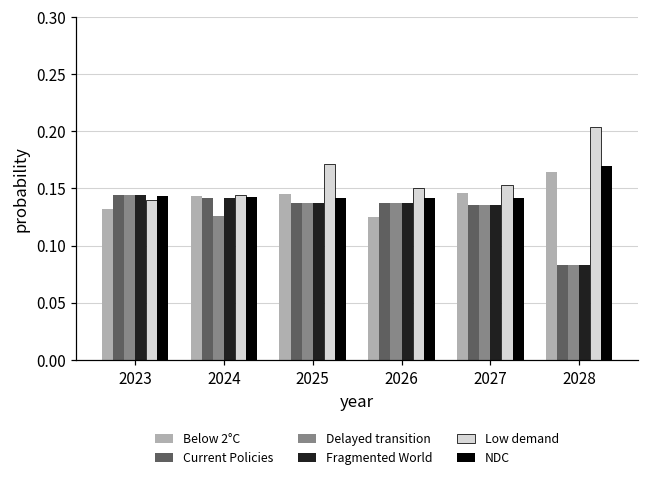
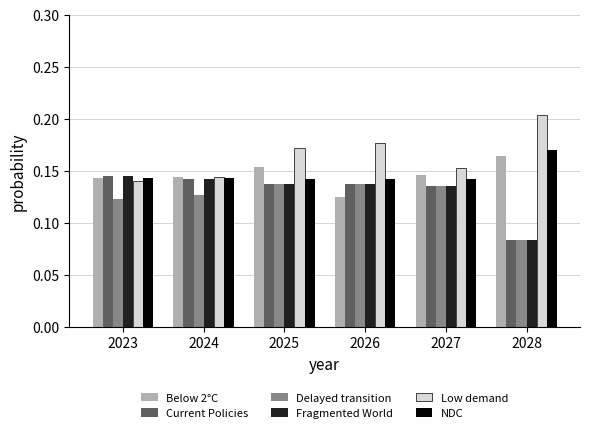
  {
    "Below 2°C": {
-     "2023": 0.132,
+     "2023": 0.142,
      "2024": 0.143,
-     "2025": 0.145,
+     "2025": 0.153,
      "2026": 0.125,
      "2027": 0.146,
      "2028": 0.164
    },
    "Current Policies": {
      "2023": 0.144,
      "2024": 0.142,
      "2025": 0.137,
      "2026": 0.138,
      "2027": 0.136,
      "2028": 0.083
    },
    "Delayed transition": {
-     "2023": 0.144,
+     "2023": 0.123,
      "2024": 0.126,
      "2025": 0.137,
      "2026": 0.138,
      "2027": 0.136,
      "2028": 0.083
    },
    "Low demand": {
      "2023": 0.140,
      "2024": 0.144,
      "2025": 0.172,
-     "2026": 0.150,
+     "2026": 0.176,
      "2027": 0.153,
      "2028": 0.204
    }
  }
